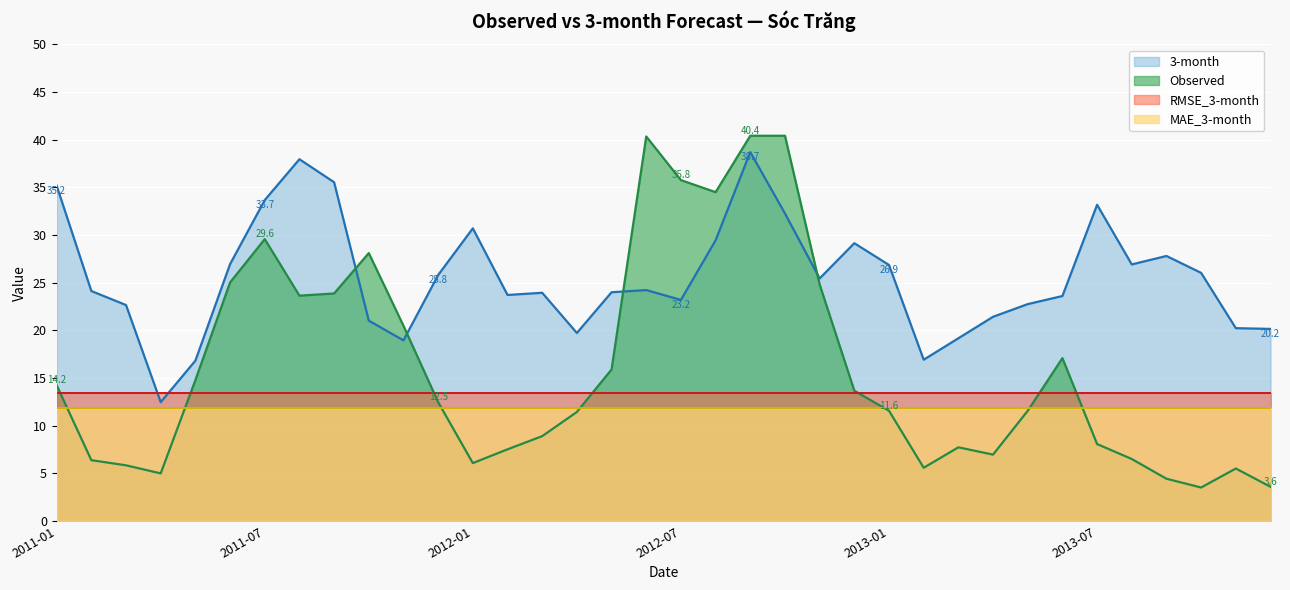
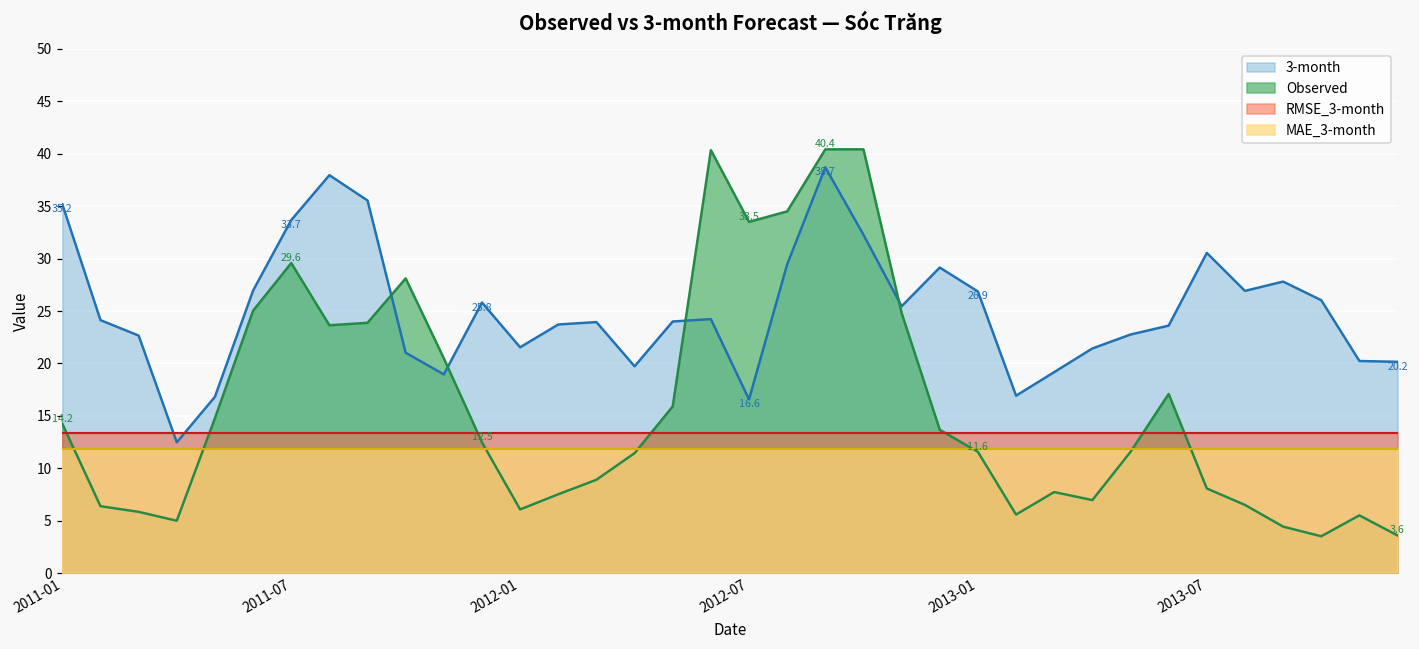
  {
    "3-month": {
      "2011-01": 35.2,
      "2011-07": 33.7,
-     "2012-01": 31,
-     "2012-07": 23.2,
+     "2012-01": 22,
+     "2012-07": 16.6,
      "2013-01": 26.9,
-     "2013-07": 33
+     "2013-07": 31
    },
    "Observed": {
      "2011-01": 14.2,
      "2011-07": 29.6,
-     "2012-07": 35.8
+     "2012-07": 33.5
    },
    "RMSE_3-month": {
      "2011-01": 13,
      "2011-07": 13,
      "2012-01": 13,
      "2012-07": 13,
      "2013-01": 13,
      "2013-07": 13
    },
    "MAE_3-month": {
      "2011-01": 12,
      "2011-07": 12,
      "2012-01": 12,
      "2012-07": 12,
      "2013-07": 12
    }
  }
